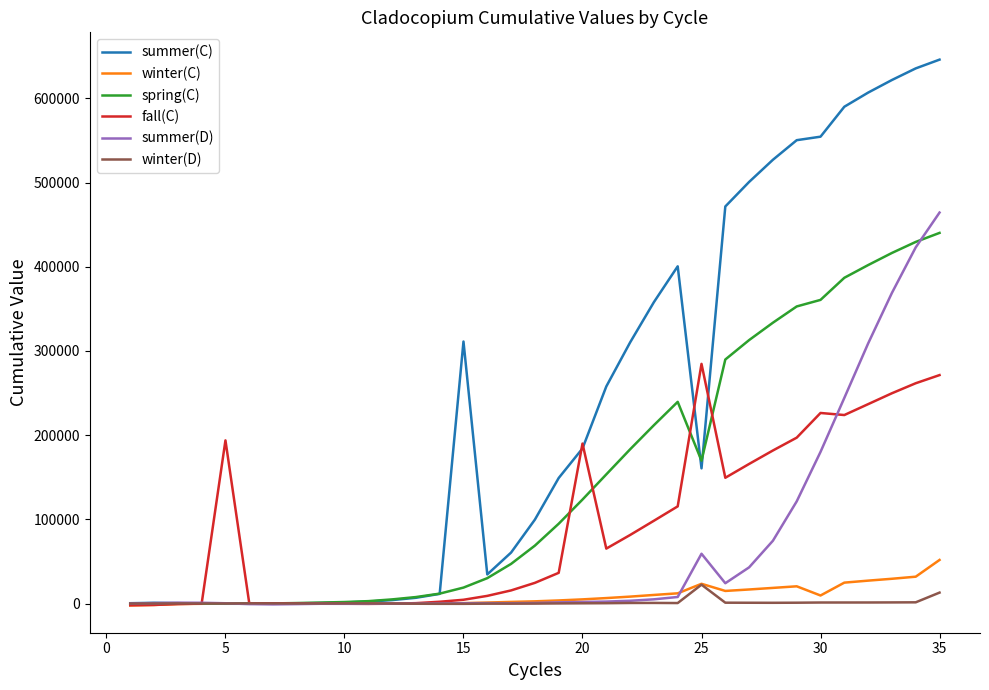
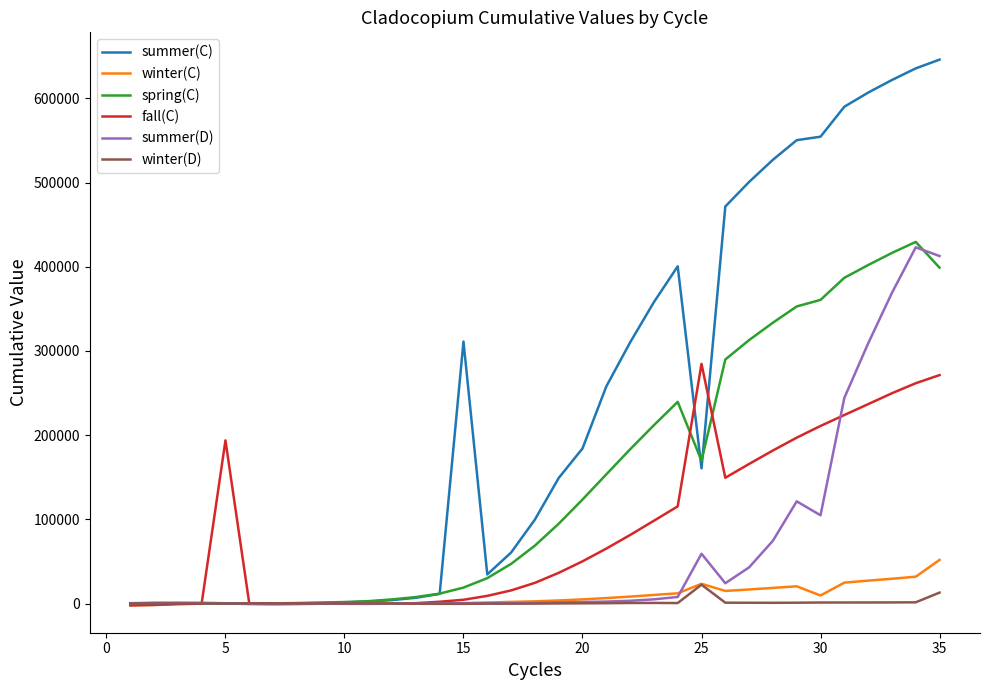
  {
    "summer(C)": {
      "15": 310000,
      "20": 180000,
      "25": 160000,
      "30": 550000,
      "35": 650000
    },
    "winter(C)": {
      "20": 0,
      "30": 10000,
      "35": 50000
    },
    "spring(C)": {
      "15": 20000,
      "20": 120000,
      "25": 170000,
      "30": 360000,
-     "35": 440000
+     "35": 400000
    },
    "fall(C)": {
      "5": 190000,
      "15": 0,
-     "20": 190000,
+     "20": 50000,
      "25": 280000,
-     "30": 230000,
+     "30": 210000,
      "35": 270000
    },
    "summer(D)": {
      "25": 60000,
-     "30": 180000,
-     "35": 460000
+     "30": 100000,
+     "35": 410000
    },
    "winter(D)": {
      "30": 0,
      "35": 10000
    }
  }
